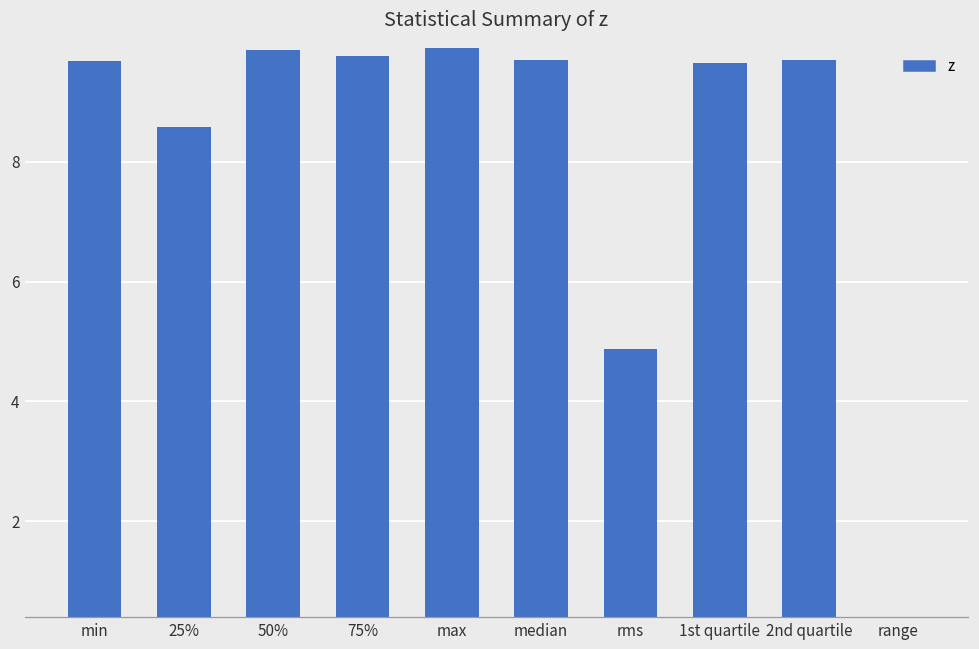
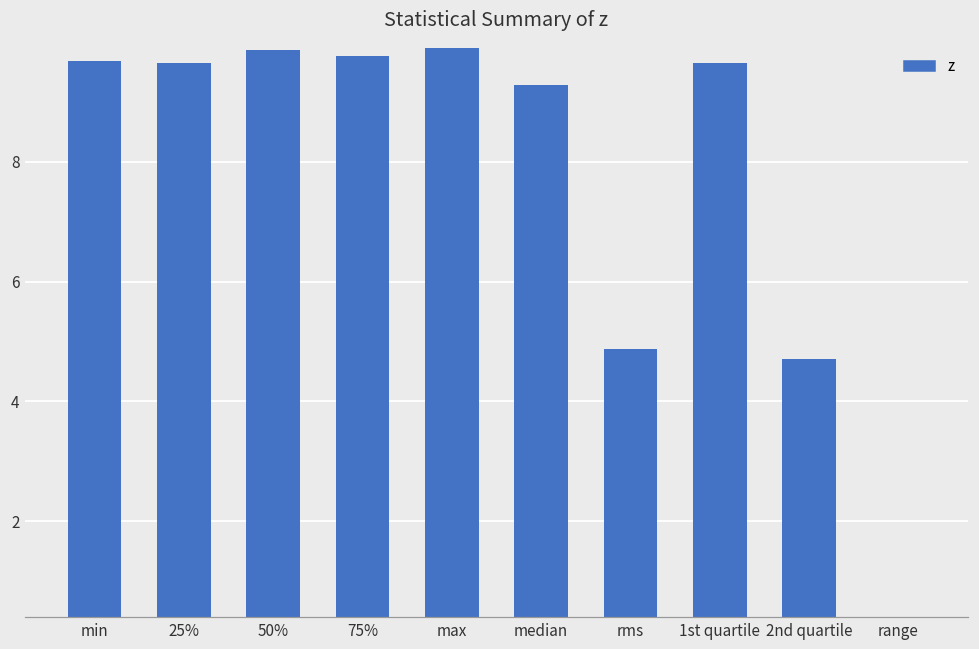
  {
    "min": 9.7,
-   "25%": 8.6,
+   "25%": 9.6,
    "50%": 9.9,
    "75%": 9.8,
    "max": 9.9,
-   "median": 9.7,
+   "median": 9.3,
    "rms": 4.9,
    "1st quartile": 9.6,
-   "2nd quartile": 9.7,
+   "2nd quartile": 4.7,
    "range": 0.4
  }
